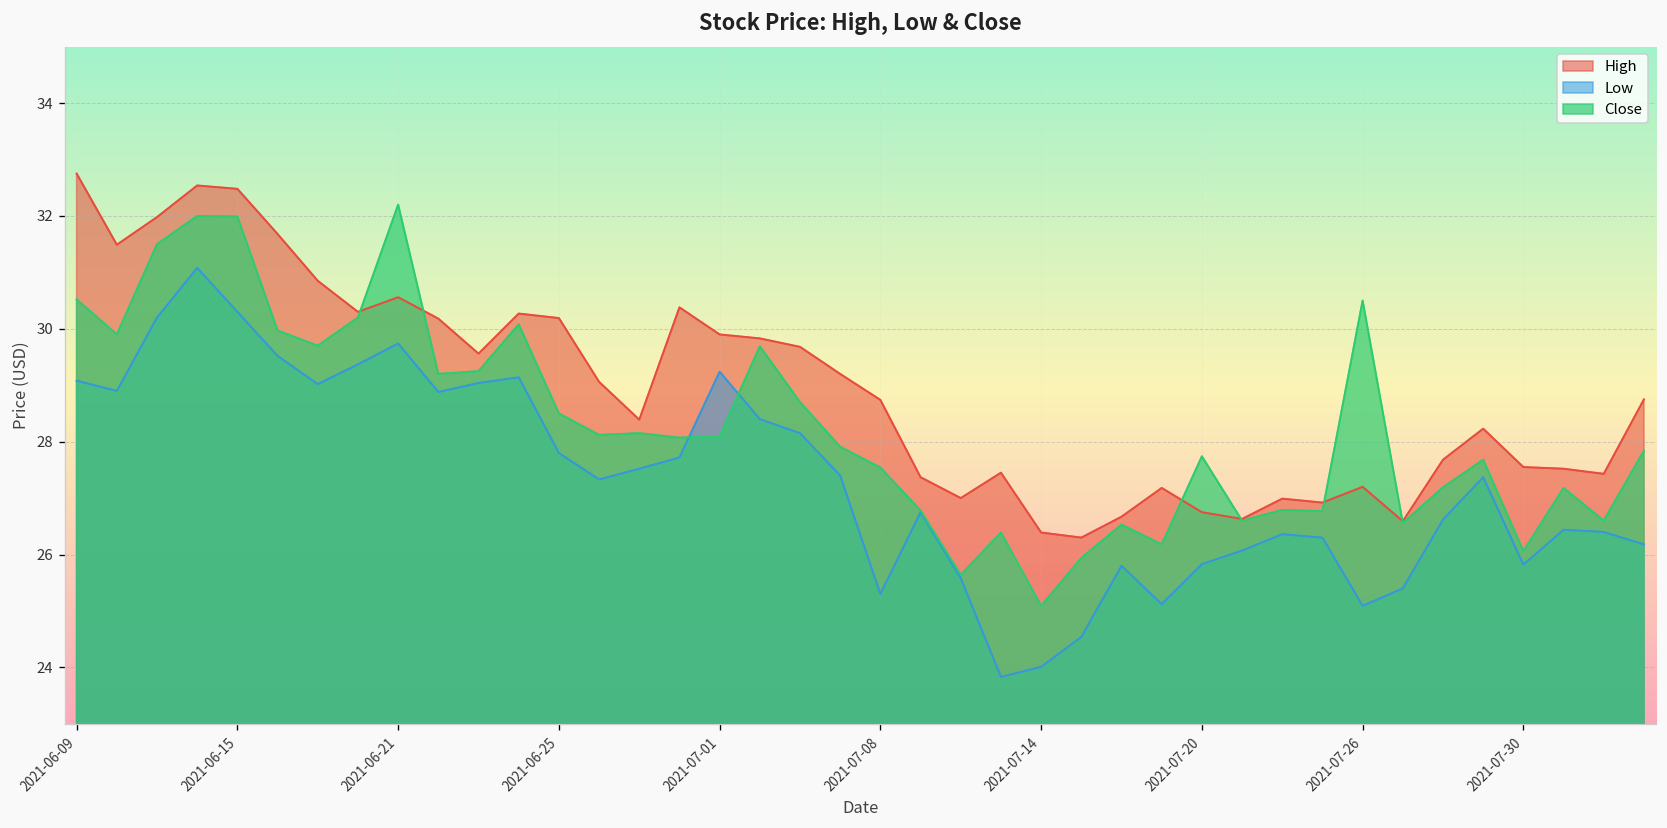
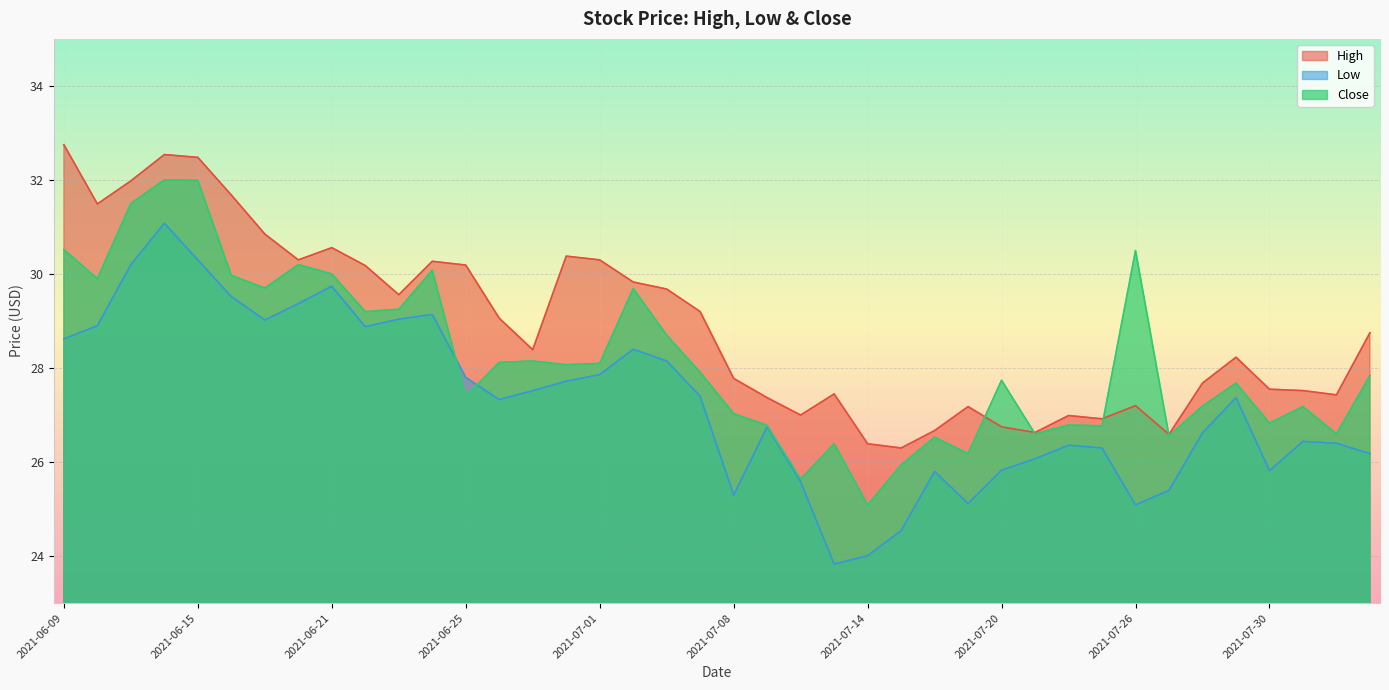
  {
    "High": {
      "2021-06-09": 32.8,
      "2021-06-15": 32.5,
      "2021-06-21": 30.6,
      "2021-06-25": 30.2,
-     "2021-07-01": 29.9,
-     "2021-07-08": 28.7,
+     "2021-07-01": 30.3,
+     "2021-07-08": 27.8,
      "2021-07-14": 26.4,
      "2021-07-20": 26.8,
      "2021-07-26": 27.2,
      "2021-07-30": 27.6
    },
    "Low": {
-     "2021-06-09": 29.1,
+     "2021-06-09": 28.6,
      "2021-06-15": 30.3,
      "2021-06-21": 29.7,
      "2021-06-25": 27.8,
-     "2021-07-01": 29.2,
+     "2021-07-01": 27.9,
      "2021-07-08": 25.3,
      "2021-07-14": 24.0,
      "2021-07-20": 25.8,
      "2021-07-26": 25.1,
      "2021-07-30": 25.8
    },
    "Close": {
      "2021-06-09": 30.5,
      "2021-06-15": 32.0,
-     "2021-06-21": 32.2,
-     "2021-06-25": 28.5,
+     "2021-06-21": 30.0,
+     "2021-06-25": 27.4,
      "2021-07-01": 28.1,
-     "2021-07-08": 27.5,
+     "2021-07-08": 27.0,
      "2021-07-14": 25.1,
      "2021-07-20": 27.7,
      "2021-07-26": 30.5,
-     "2021-07-30": 26.1
+     "2021-07-30": 26.8
    }
  }
